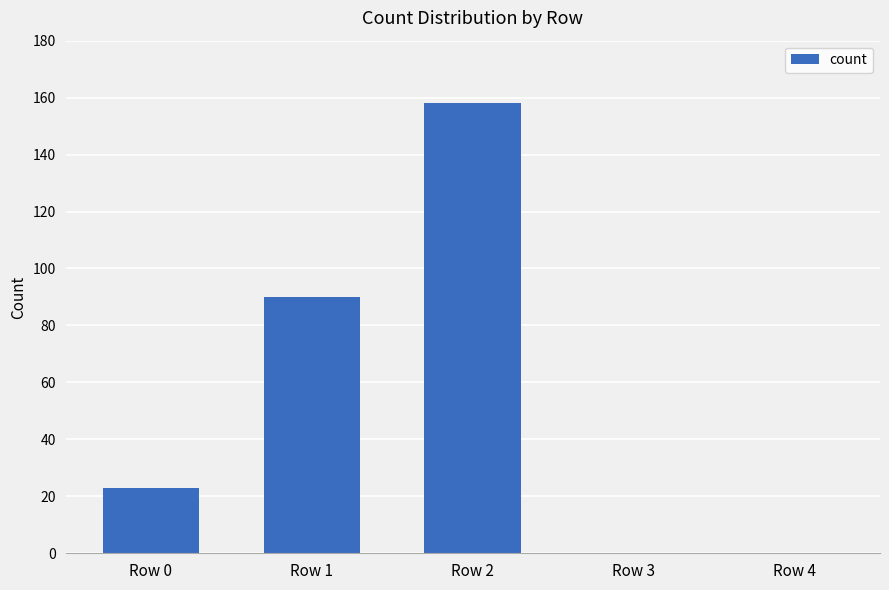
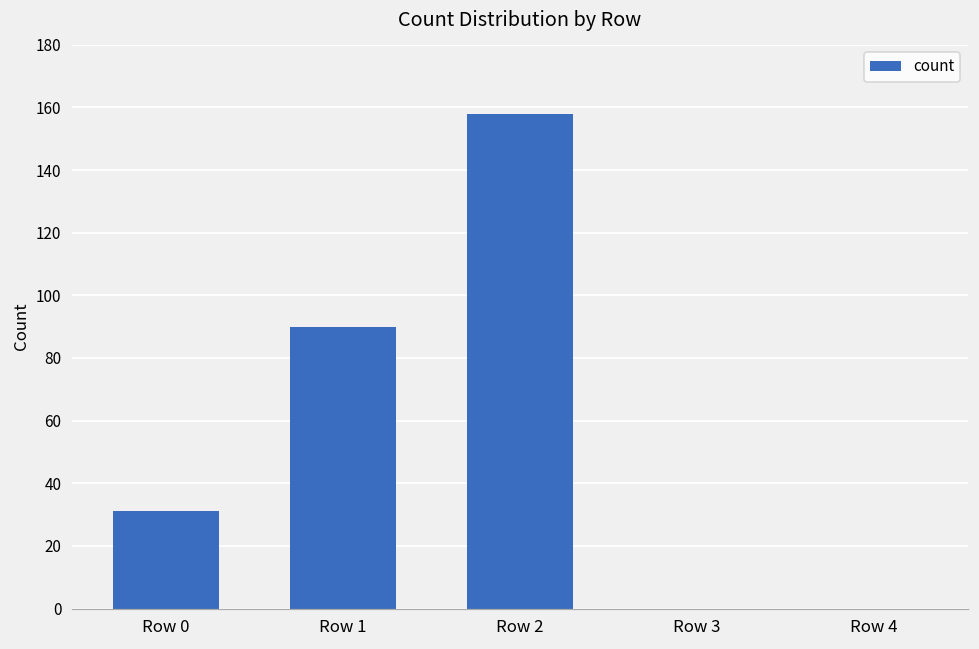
  {
-   "Row 0": 23,
+   "Row 0": 31,
    "Row 1": 90,
    "Row 2": 158,
    "Row 3": 0,
    "Row 4": 0
  }
